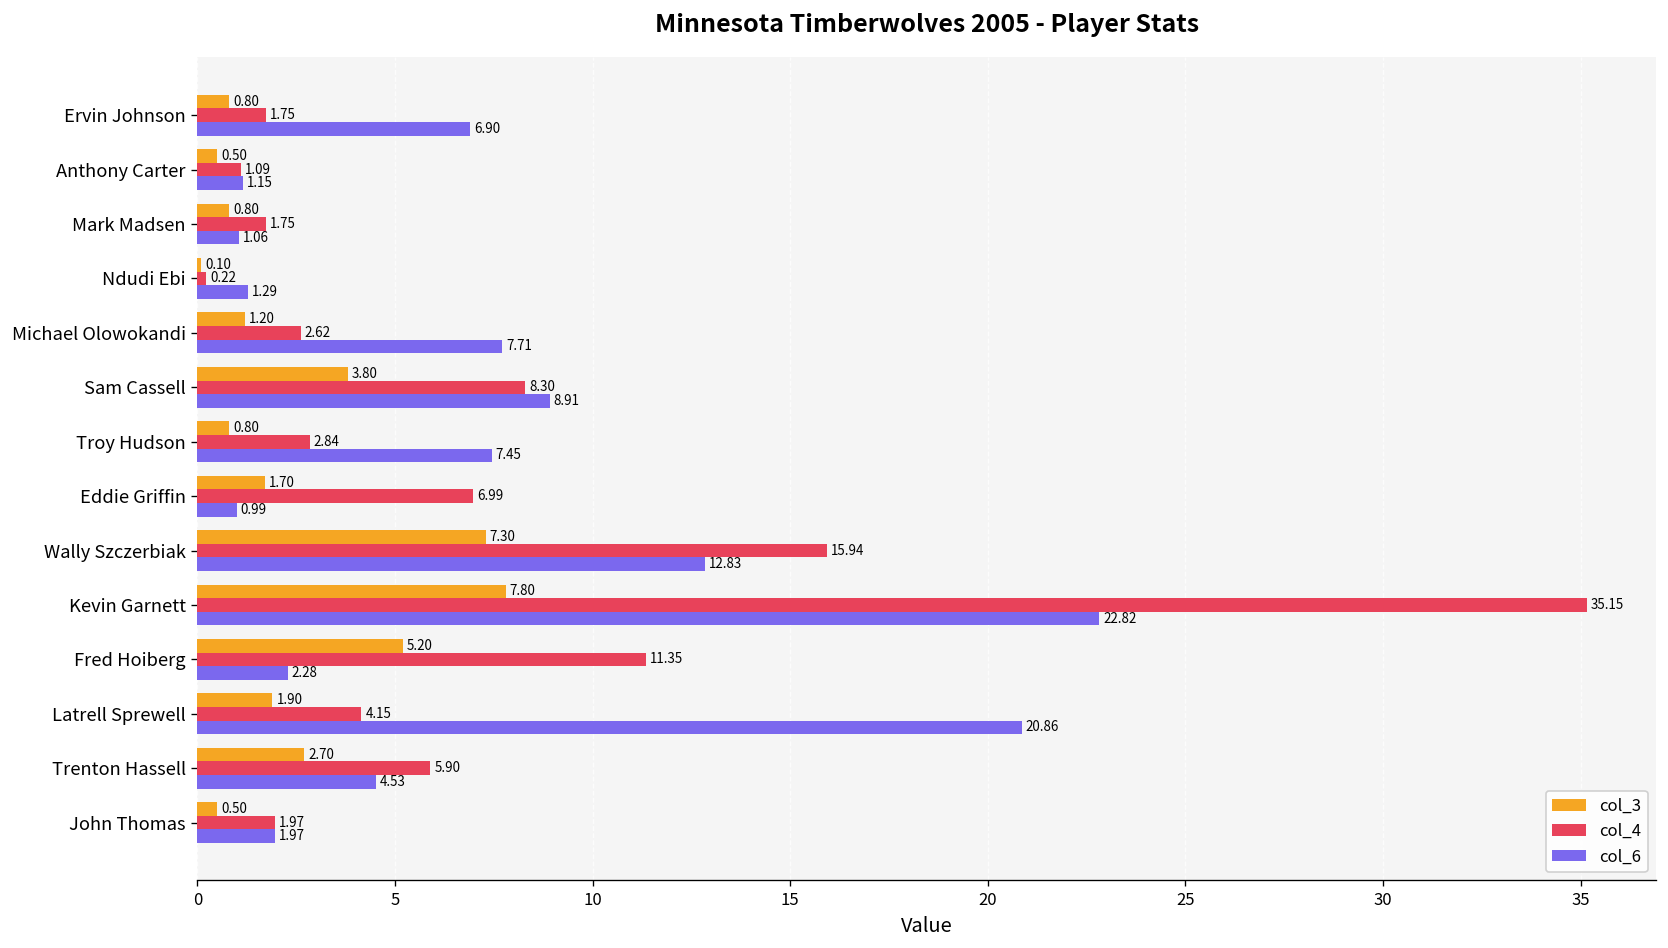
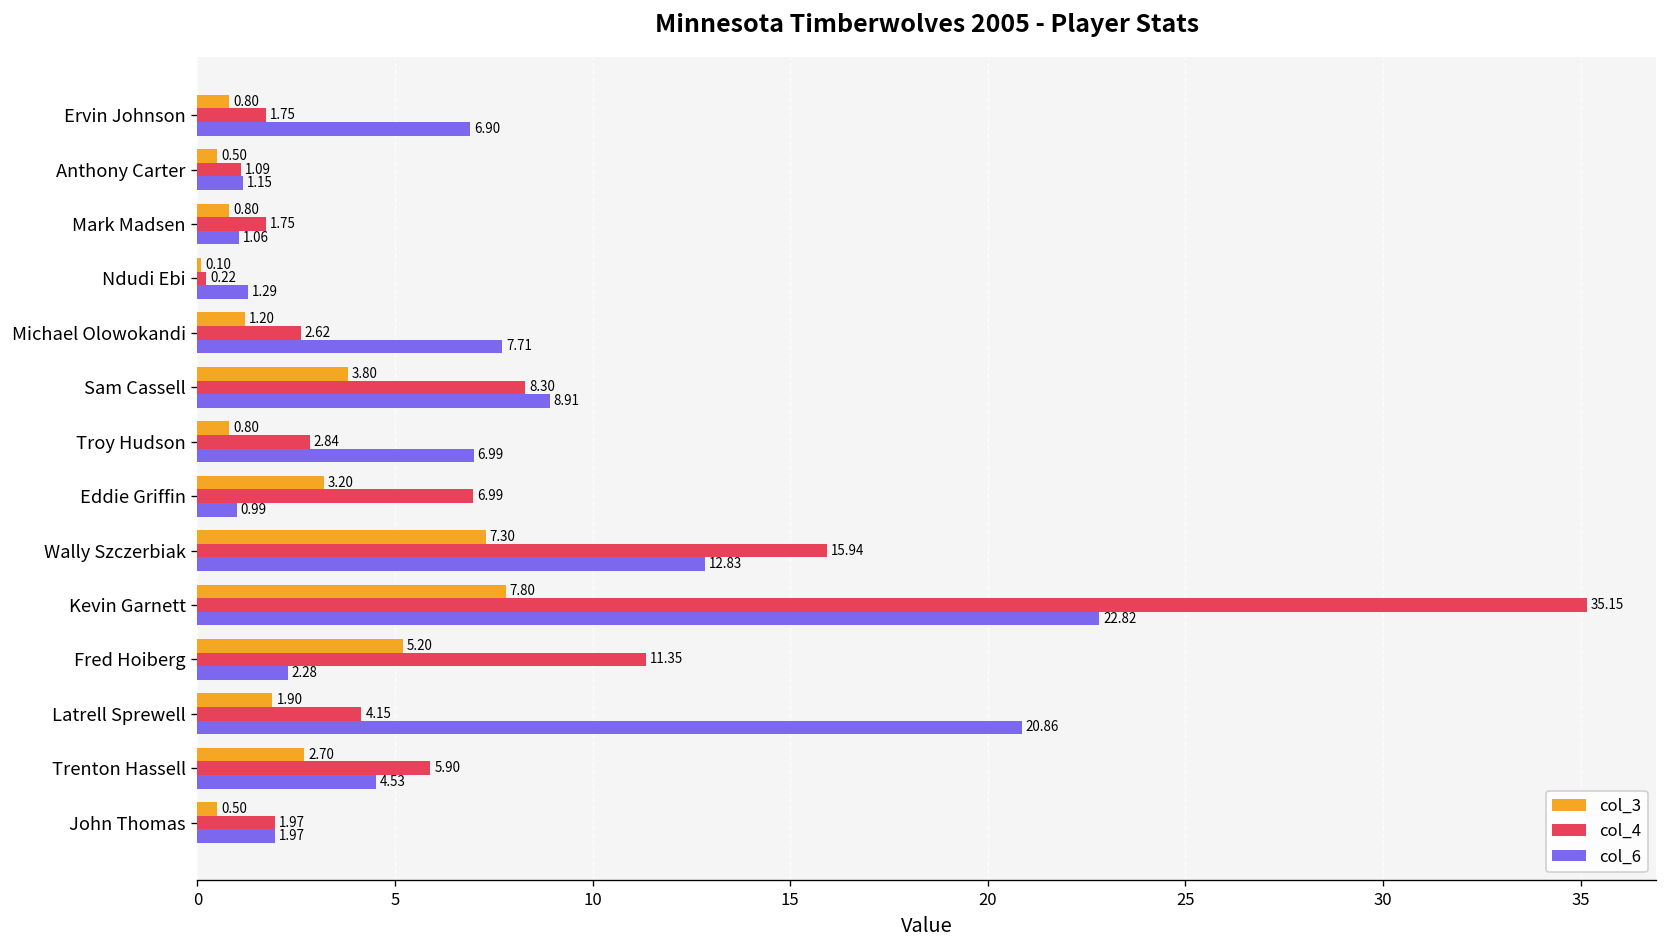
  {
    "col_3": {
      "Ervin Johnson": 0.80,
      "Anthony Carter": 0.50,
      "Mark Madsen": 0.80,
      "Ndudi Ebi": 0.10,
      "Michael Olowokandi": 1.20,
      "Sam Cassell": 3.80,
      "Troy Hudson": 0.80,
-     "Eddie Griffin": 1.70,
+     "Eddie Griffin": 3.20,
      "Wally Szczerbiak": 7.30,
      "Kevin Garnett": 7.80,
      "Fred Hoiberg": 5.20,
      "Latrell Sprewell": 1.90,
      "Trenton Hassell": 2.70,
      "John Thomas": 0.50
    },
    "col_4": {
      "Ervin Johnson": 1.75,
      "Anthony Carter": 1.09,
      "Mark Madsen": 1.75,
      "Ndudi Ebi": 0.22,
      "Michael Olowokandi": 2.62,
      "Sam Cassell": 8.30,
      "Troy Hudson": 2.84,
      "Eddie Griffin": 6.99,
      "Wally Szczerbiak": 15.94,
      "Kevin Garnett": 35.15,
      "Fred Hoiberg": 11.35,
      "Latrell Sprewell": 4.15,
      "Trenton Hassell": 5.90,
      "John Thomas": 1.97
    },
    "col_6": {
      "Ervin Johnson": 6.90,
      "Anthony Carter": 1.15,
      "Mark Madsen": 1.06,
      "Ndudi Ebi": 1.29,
      "Michael Olowokandi": 7.71,
      "Sam Cassell": 8.91,
-     "Troy Hudson": 7.45,
+     "Troy Hudson": 6.99,
      "Eddie Griffin": 0.99,
      "Wally Szczerbiak": 12.83,
      "Kevin Garnett": 22.82,
      "Fred Hoiberg": 2.28,
      "Latrell Sprewell": 20.86,
      "Trenton Hassell": 4.53,
      "John Thomas": 1.97
    }
  }
